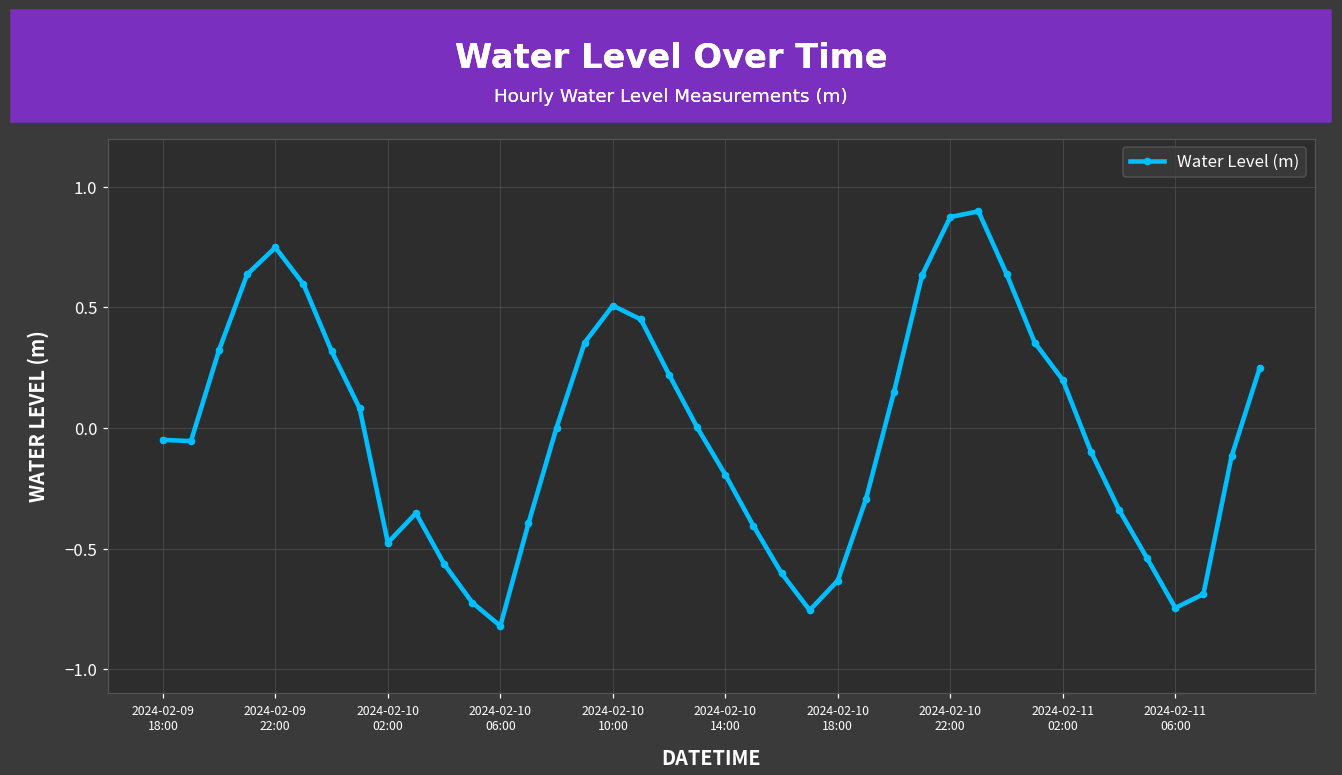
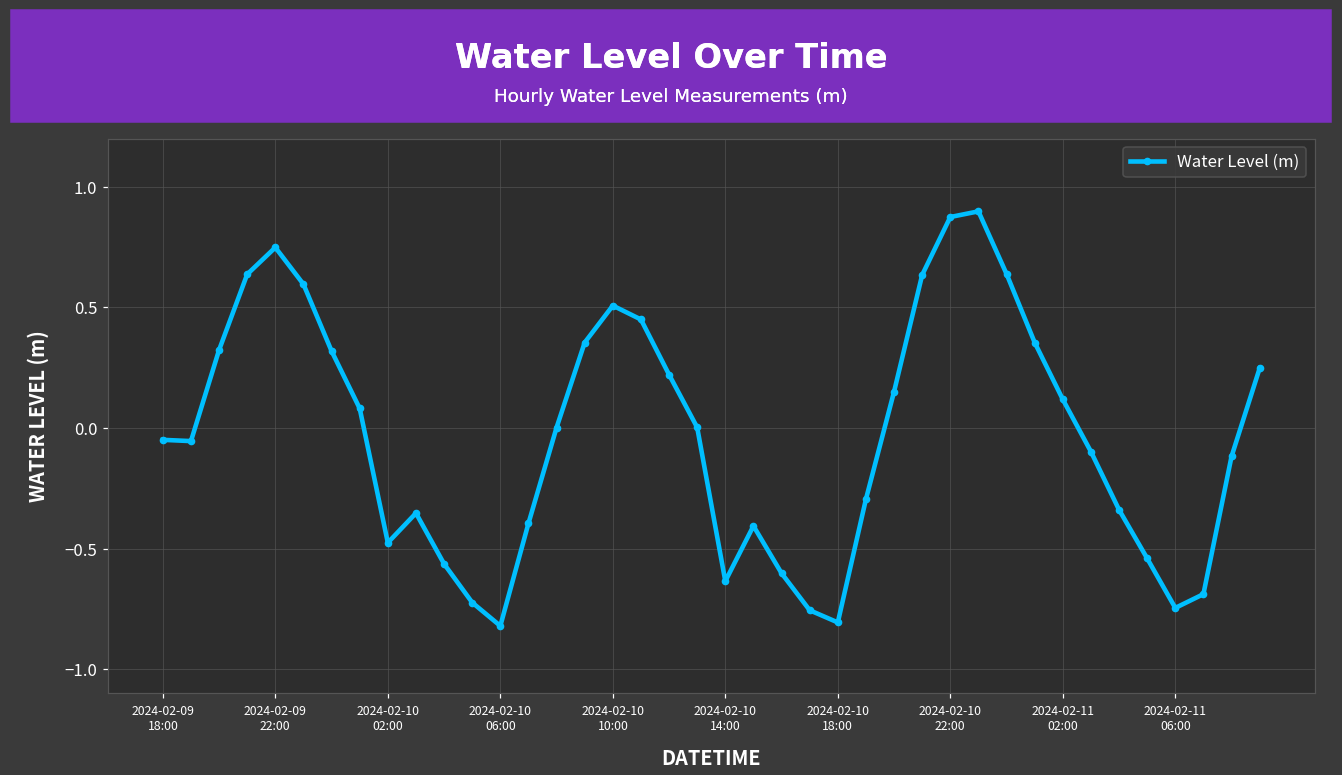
  {
    "2024-02-09 18:00": -0.05,
    "2024-02-09 22:00": 0.75,
    "2024-02-10 02:00": -0.48,
    "2024-02-10 06:00": -0.82,
    "2024-02-10 10:00": 0.51,
-   "2024-02-10 14:00": -0.19,
-   "2024-02-10 18:00": -0.63,
+   "2024-02-10 14:00": -0.63,
+   "2024-02-10 18:00": -0.81,
    "2024-02-10 22:00": 0.88,
-   "2024-02-11 02:00": 0.20,
+   "2024-02-11 02:00": 0.12,
    "2024-02-11 06:00": -0.75
  }
